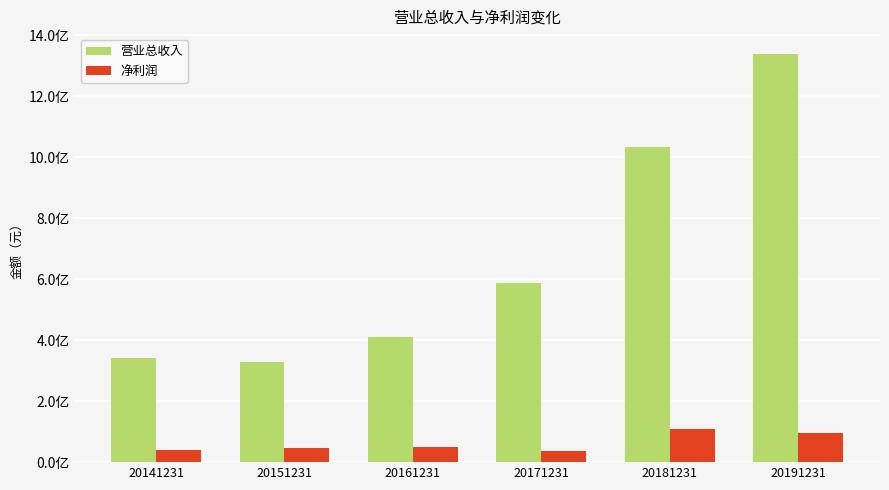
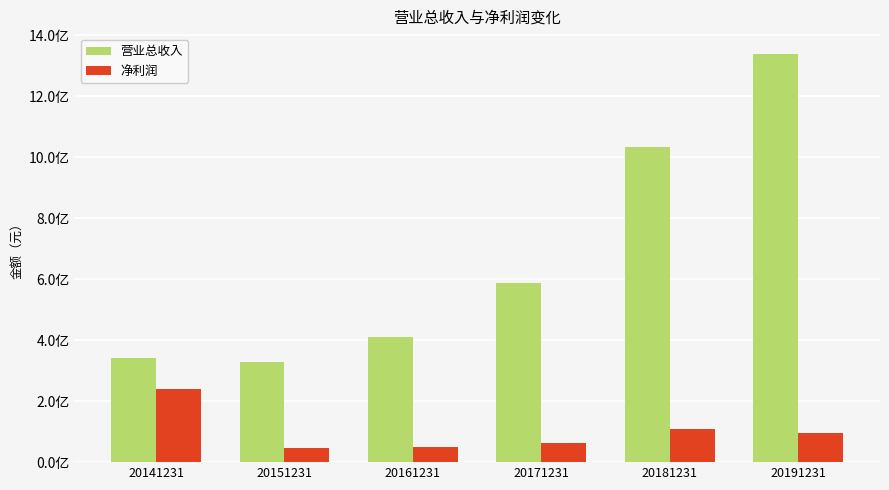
  {
    "营业总收入": {
      "20141231": "3.4亿",
      "20151231": "3.3亿",
      "20161231": "4.1亿",
      "20171231": "5.9亿",
      "20181231": "10.3亿",
      "20191231": "13.4亿"
    },
    "净利润": {
-     "20141231": "0.4亿",
+     "20141231": "2.4亿",
      "20151231": "0.5亿",
      "20161231": "0.5亿",
-     "20171231": "0.4亿",
+     "20171231": "0.6亿",
      "20181231": "1.1亿",
      "20191231": "0.9亿"
    }
  }
